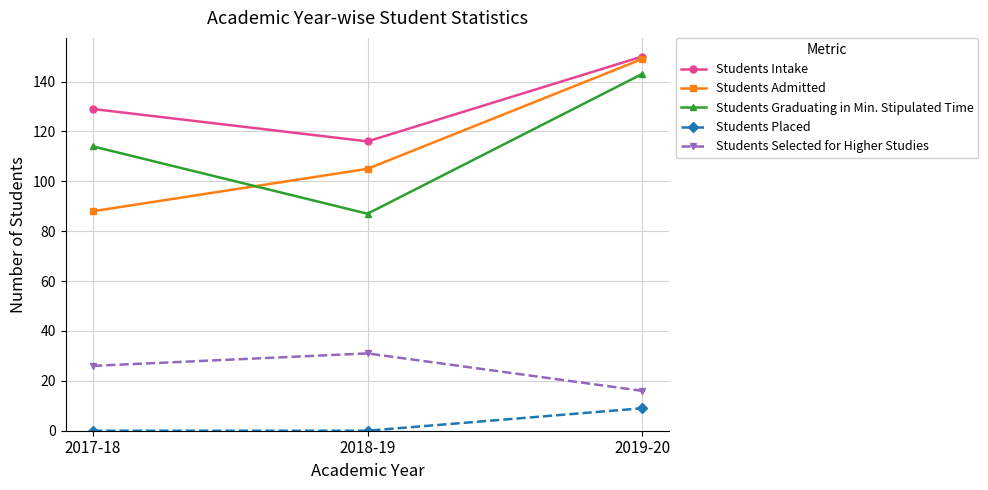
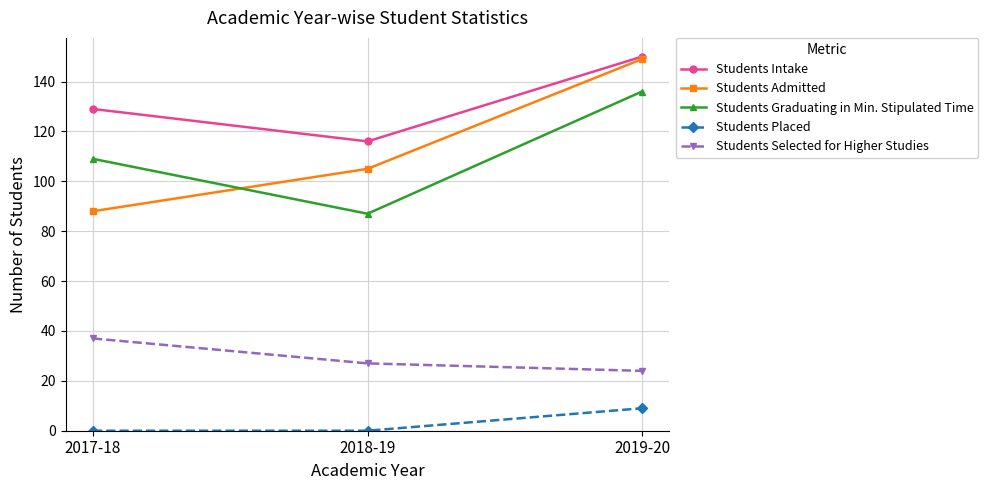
  {
    "Students Intake": {
      "2017-18": 129,
      "2018-19": 116
    },
    "Students Admitted": {
      "2017-18": 88,
      "2018-19": 105
    },
    "Students Graduating in Min. Stipulated Time": {
-     "2017-18": 114,
+     "2017-18": 109,
      "2018-19": 87,
-     "2019-20": 143
+     "2019-20": 136
    },
    "Students Placed": {
      "2017-18": 0,
      "2018-19": 0,
      "2019-20": 9
    },
    "Students Selected for Higher Studies": {
-     "2017-18": 26,
-     "2018-19": 31,
-     "2019-20": 16
+     "2017-18": 37,
+     "2018-19": 27,
+     "2019-20": 24
    }
  }
